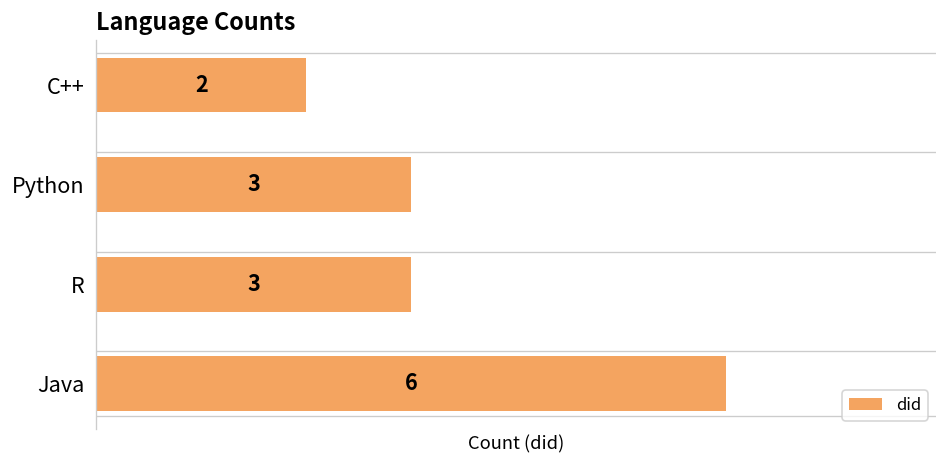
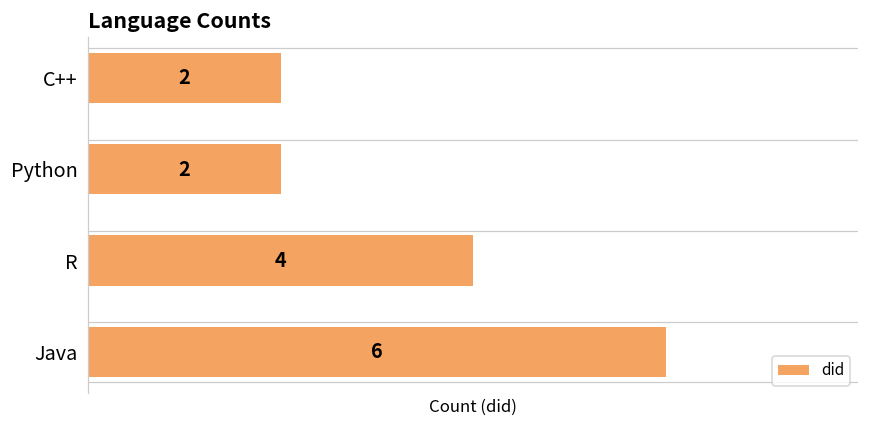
  {
    "C++": 2,
-   "Python": 3,
-   "R": 3,
+   "Python": 2,
+   "R": 4,
    "Java": 6
  }
